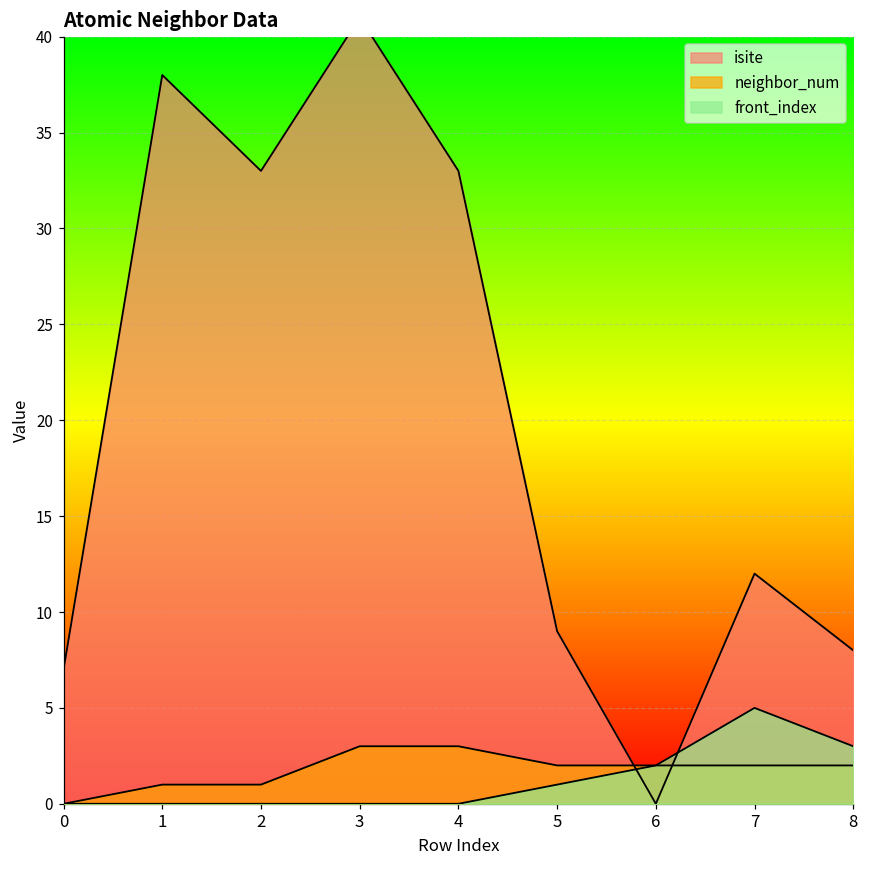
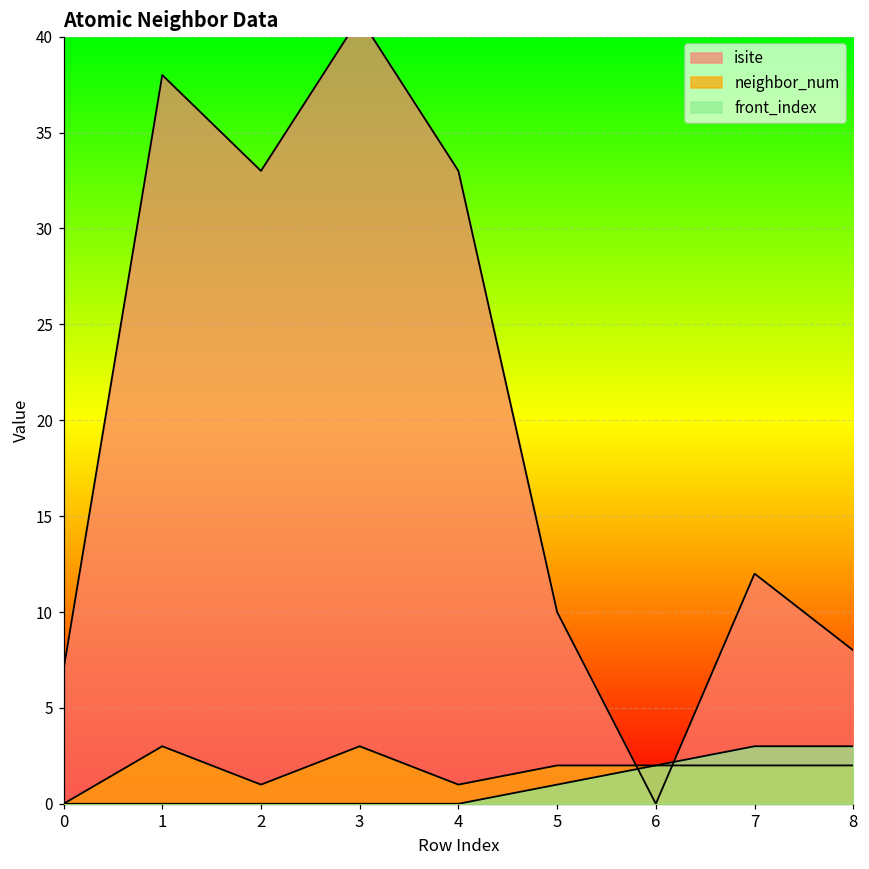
  {
    "isite": {
      "0": 7,
      "1": 38,
      "2": 33,
      "4": 33,
-     "5": 9,
+     "5": 10,
      "6": 0,
      "7": 12,
      "8": 8
    },
    "neighbor_num": {
-     "1": 1,
+     "1": 3,
      "2": 1,
      "3": 3,
-     "4": 3,
+     "4": 1,
      "5": 2,
      "7": 2,
      "8": 2
    },
    "front_index": {
      "1": 0,
      "2": 0,
      "3": 0,
      "4": 0,
      "5": 1,
-     "7": 5,
+     "7": 3,
      "8": 3
    }
  }
